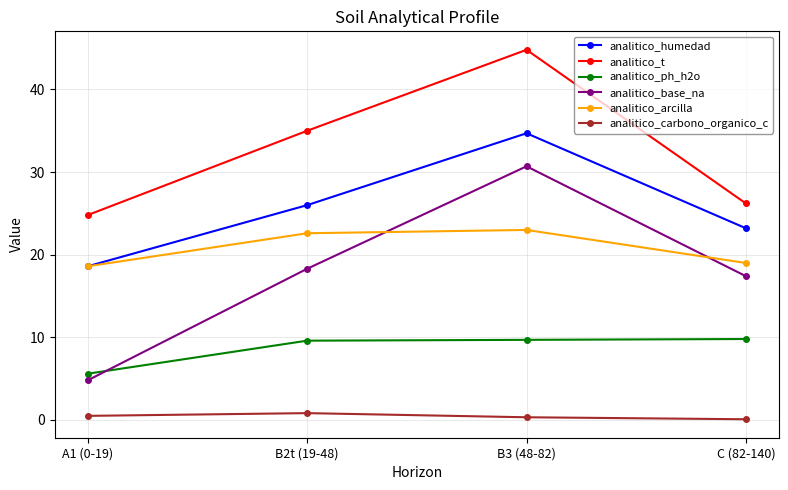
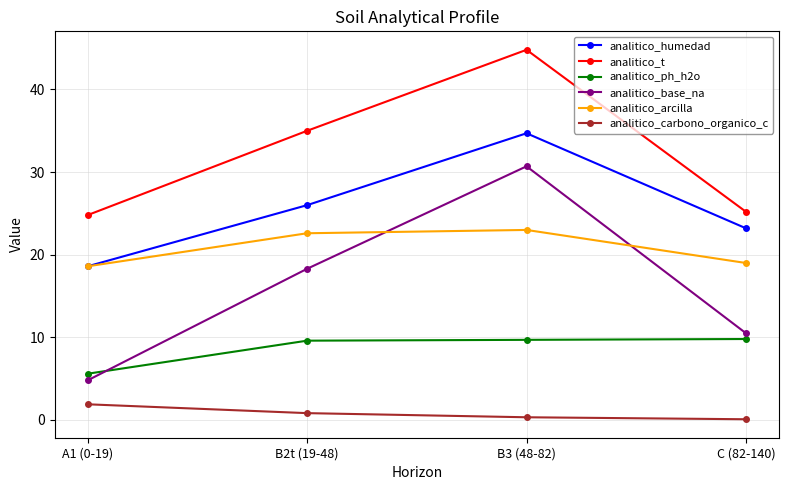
  {
    "analitico_humedad": {
      "B2t (19-48)": 26,
      "B3 (48-82)": 35,
      "C (82-140)": 23
    },
    "analitico_t": {
      "A1 (0-19)": 25,
      "B2t (19-48)": 35,
      "B3 (48-82)": 45,
-     "C (82-140)": 26
+     "C (82-140)": 25
    },
    "analitico_ph_h2o": {
      "A1 (0-19)": 6,
      "B2t (19-48)": 10,
      "B3 (48-82)": 10,
      "C (82-140)": 10
    },
    "analitico_base_na": {
      "A1 (0-19)": 5,
      "B2t (19-48)": 18,
      "B3 (48-82)": 31,
-     "C (82-140)": 17
+     "C (82-140)": 11
    },
    "analitico_arcilla": {
      "B2t (19-48)": 23,
      "B3 (48-82)": 23,
      "C (82-140)": 19
    },
    "analitico_carbono_organico_c": {
-     "A1 (0-19)": 1,
+     "A1 (0-19)": 2,
      "B2t (19-48)": 1,
      "B3 (48-82)": 0,
      "C (82-140)": 0
    }
  }
